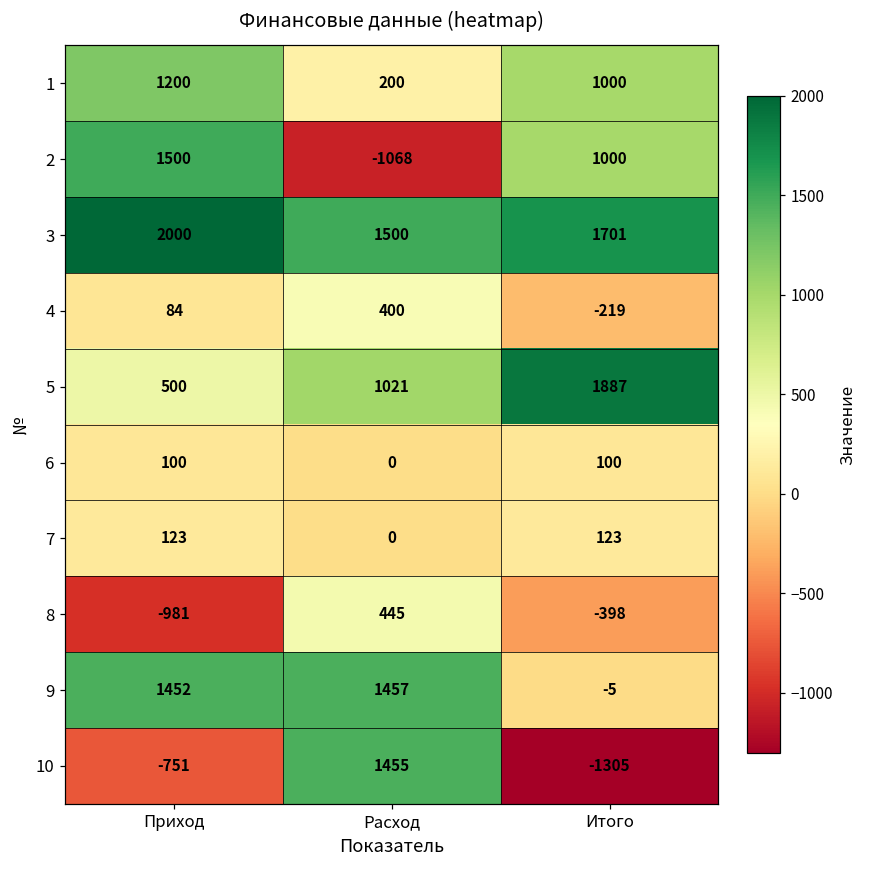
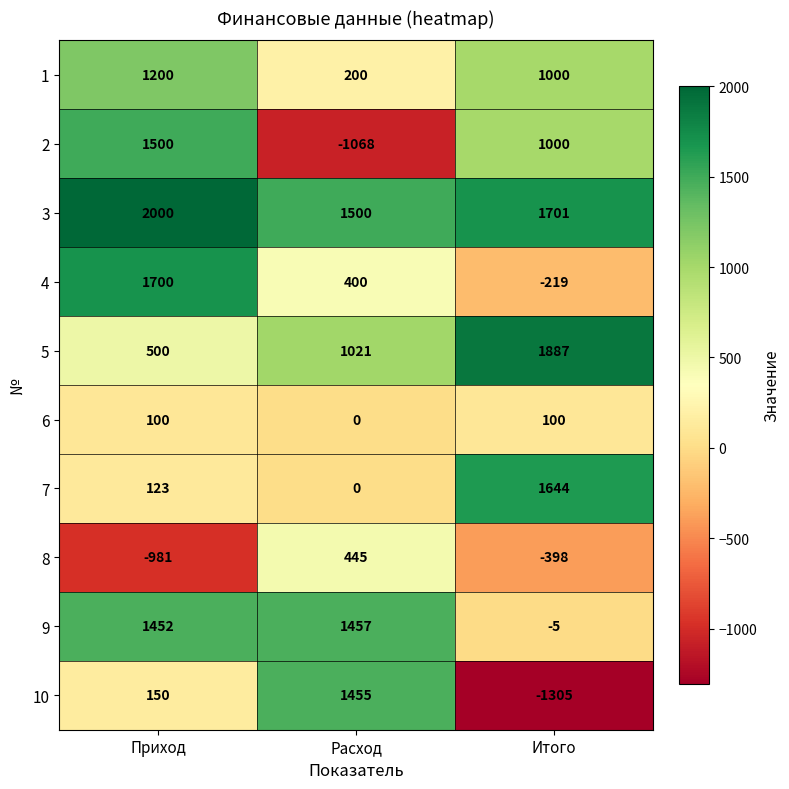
  {
    "1": {
      "Приход": 1200,
      "Расход": 200,
      "Итого": 1000
    },
    "2": {
      "Приход": 1500,
      "Расход": -1068,
      "Итого": 1000
    },
    "3": {
      "Приход": 2000,
      "Расход": 1500,
      "Итого": 1701
    },
    "4": {
-     "Приход": 84,
+     "Приход": 1700,
      "Расход": 400,
      "Итого": -219
    },
    "5": {
      "Приход": 500,
      "Расход": 1021,
      "Итого": 1887
    },
    "6": {
      "Приход": 100,
      "Расход": 0,
      "Итого": 100
    },
    "7": {
      "Приход": 123,
      "Расход": 0,
-     "Итого": 123
+     "Итого": 1644
    },
    "8": {
      "Приход": -981,
      "Расход": 445,
      "Итого": -398
    },
    "9": {
      "Приход": 1452,
      "Расход": 1457,
      "Итого": -5
    },
    "10": {
-     "Приход": -751,
+     "Приход": 150,
      "Расход": 1455,
      "Итого": -1305
    }
  }
